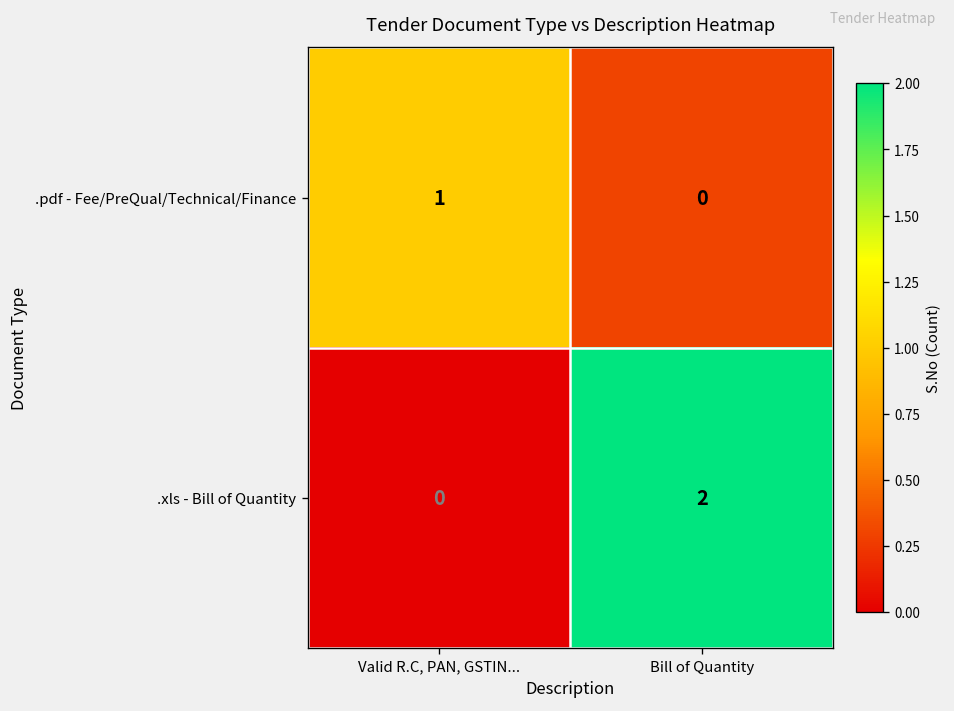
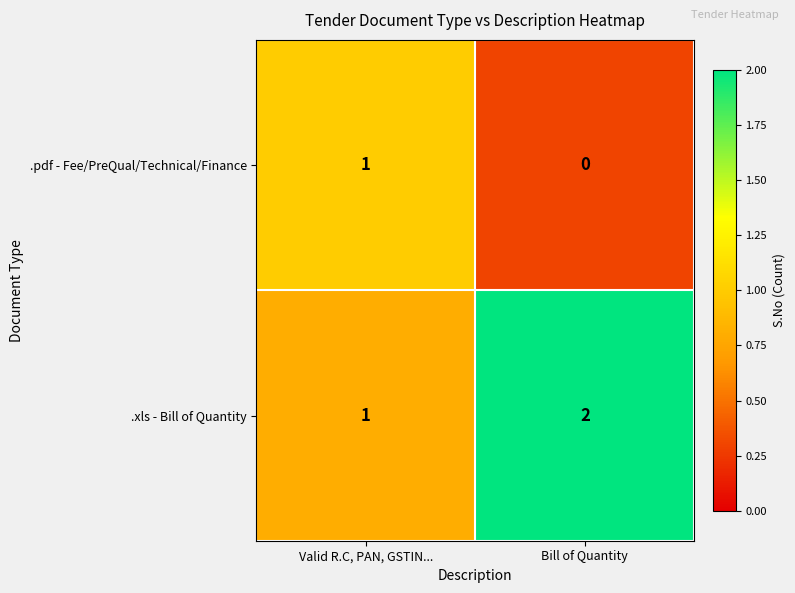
  {
    ".pdf - Fee/PreQual/Technical/Finance": {
      "Valid R.C, PAN, GSTIN...": 1,
      "Bill of Quantity": 0
    },
    ".xls - Bill of Quantity": {
-     "Valid R.C, PAN, GSTIN...": 0,
+     "Valid R.C, PAN, GSTIN...": 1,
      "Bill of Quantity": 2
    }
  }
